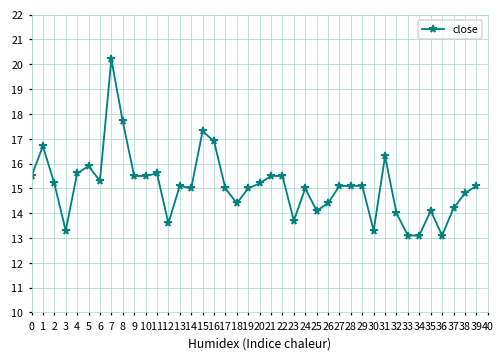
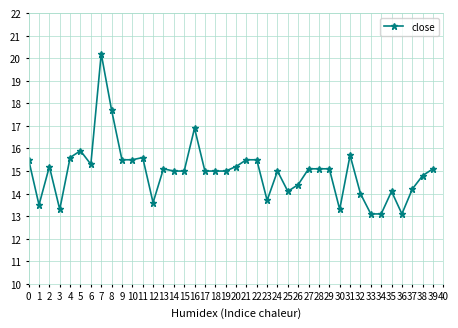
  {
    "0": 15.5,
-   "1": 16.7,
+   "1": 13.5,
    "2": 15.2,
    "3": 13.3,
    "4": 15.6,
    "5": 15.9,
    "6": 15.3,
    "7": 20.2,
    "8": 17.7,
    "9": 15.5,
    "10": 15.5,
    "11": 15.6,
    "12": 13.6,
    "13": 15.1,
    "14": 15.0,
-   "15": 17.3,
+   "15": 15.0,
    "16": 16.9,
    "17": 15.0,
-   "18": 14.4,
+   "18": 15.0,
    "19": 15.0,
    "20": 15.2,
    "21": 15.5,
    "22": 15.5,
    "23": 13.7,
    "24": 15.0,
    "25": 14.1,
    "26": 14.4,
    "27": 15.1,
    "28": 15.1,
    "29": 15.1,
    "30": 13.3,
-   "31": 16.3,
+   "31": 15.7,
    "32": 14.0,
    "33": 13.1,
    "34": 13.1,
    "35": 14.1,
    "36": 13.1,
    "37": 14.2,
    "38": 14.8,
    "39": 15.1
  }
